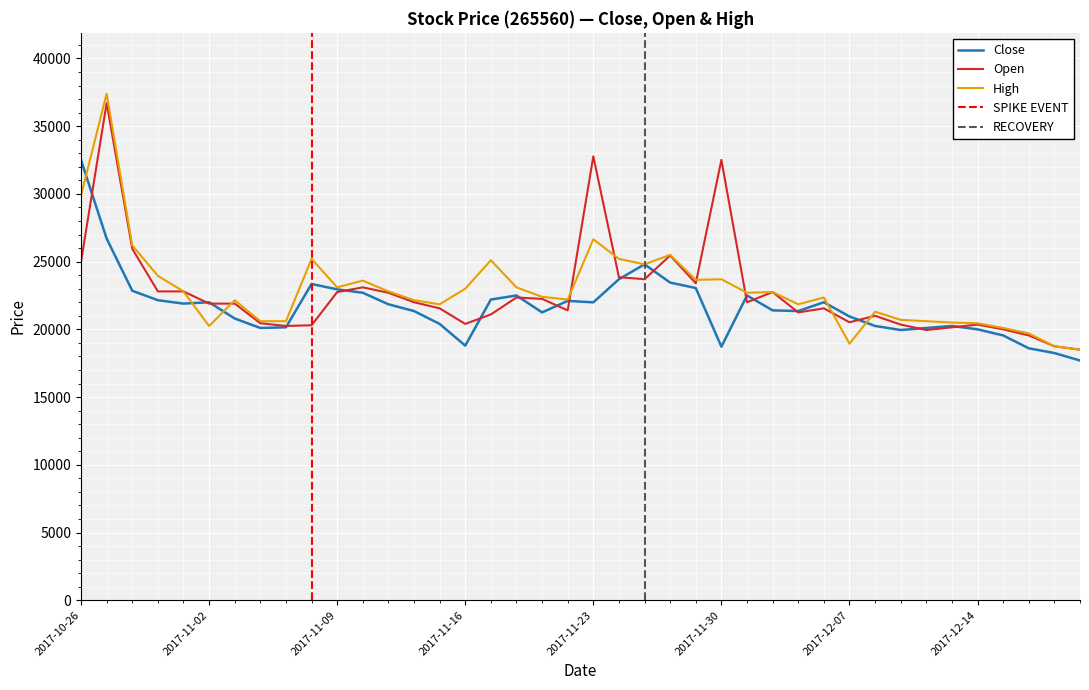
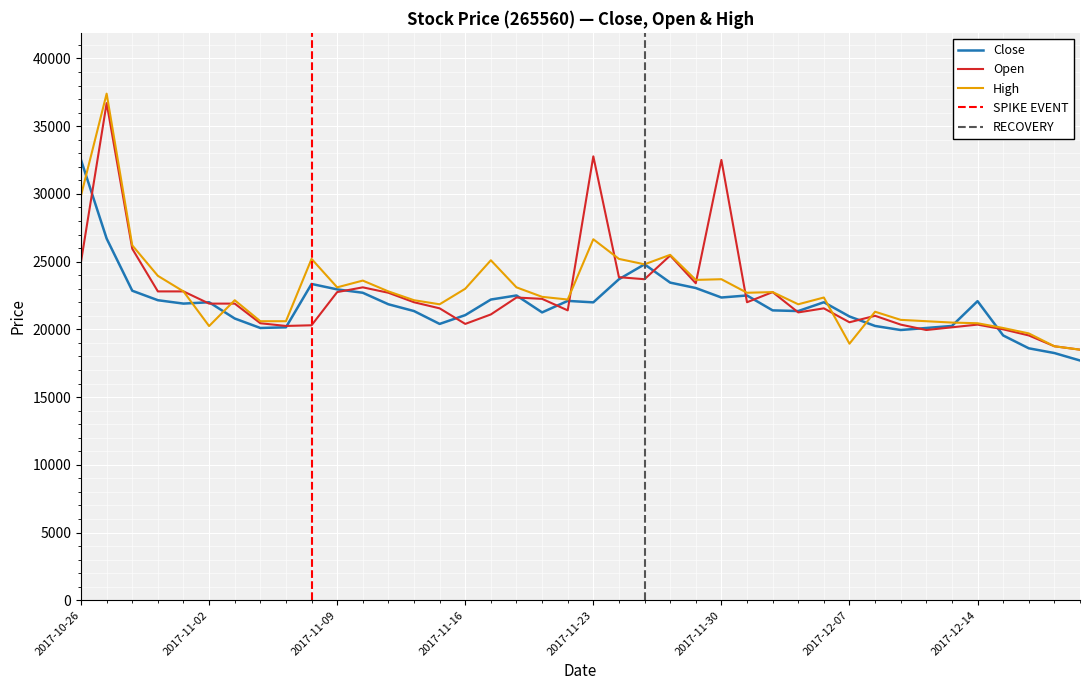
  {
    "Close": {
      "2017-10-26": 32500,
-     "2017-11-16": 18800,
+     "2017-11-16": 21100,
      "2017-11-23": 22000,
-     "2017-11-30": 18700,
+     "2017-11-30": 22400,
      "2017-12-07": 21000,
-     "2017-12-14": 20000
+     "2017-12-14": 22100
    },
    "Open": {
      "2017-10-26": 25000,
      "2017-11-09": 22800,
      "2017-11-16": 20400,
      "2017-11-23": 32800,
      "2017-11-30": 32500,
      "2017-12-07": 20500
    },
    "High": {
      "2017-10-26": 29900,
      "2017-11-02": 20200,
      "2017-11-16": 23000,
      "2017-11-23": 26700,
      "2017-11-30": 23700,
      "2017-12-07": 18900
    }
  }
